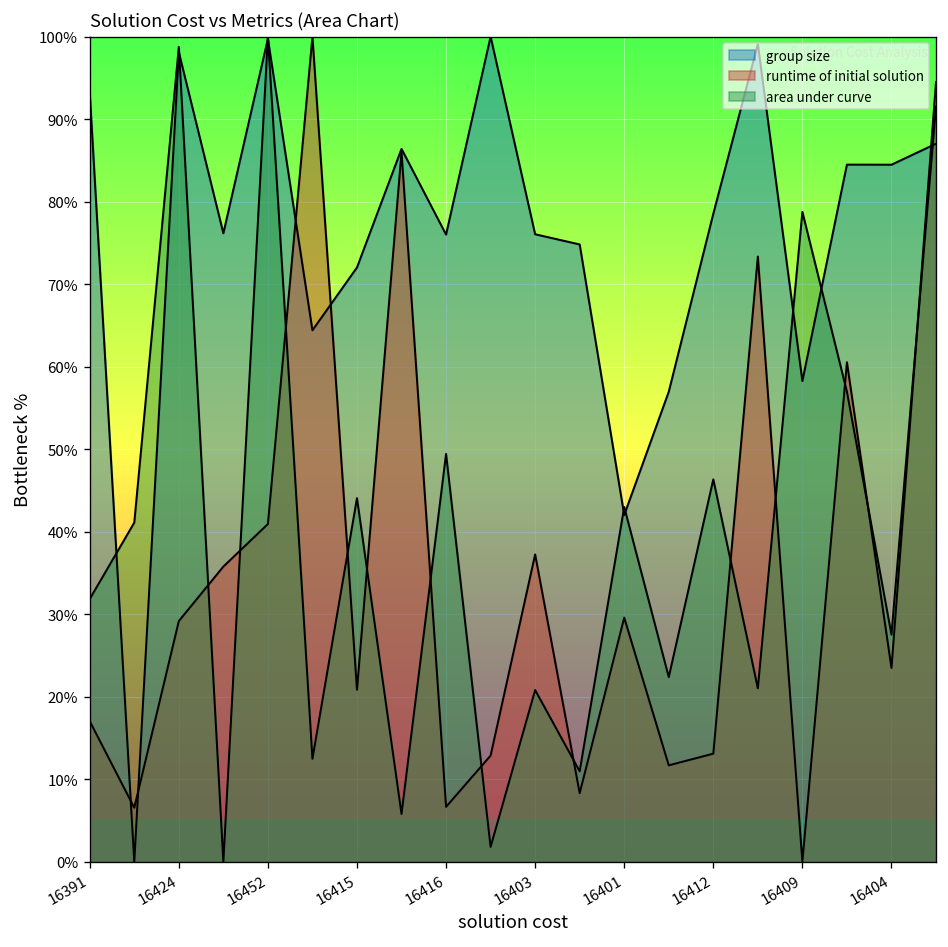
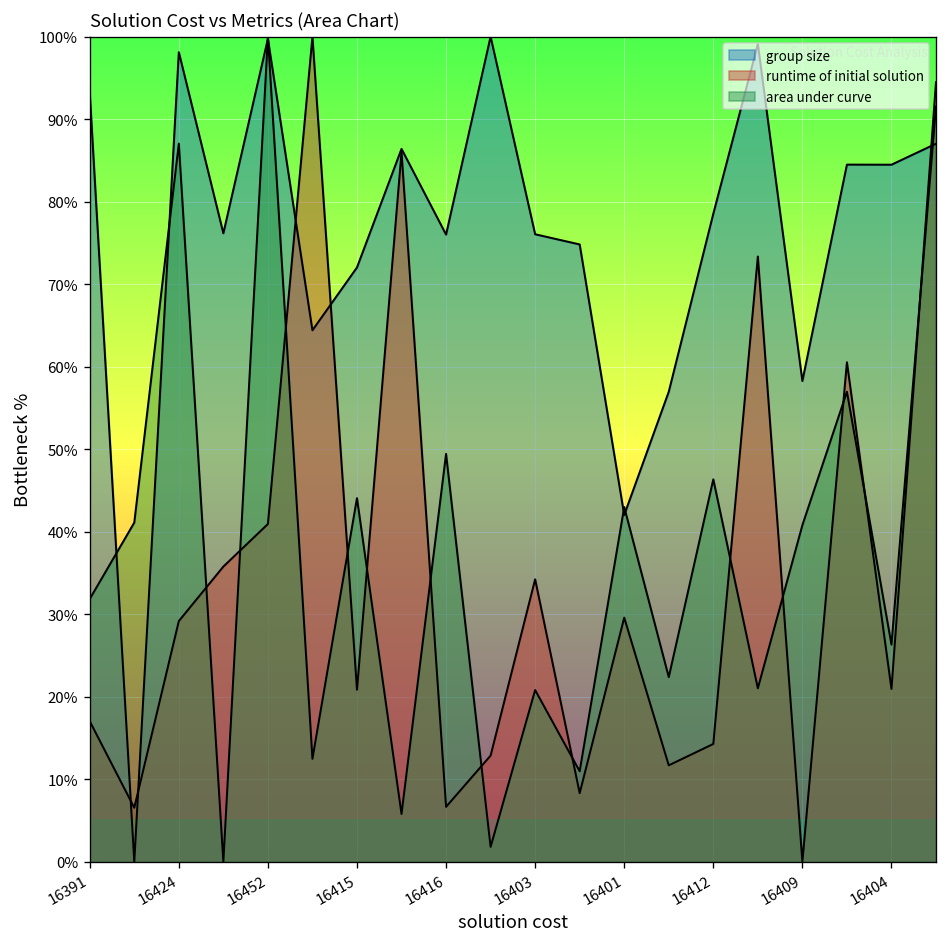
  {
    "group size": {
      "16391": "93%",
      "16424": "98%",
      "16415": "72%",
      "16416": "76%",
      "16403": "76%",
      "16401": "42%",
      "16412": "79%",
      "16409": "58%",
      "16404": "84%"
    },
    "runtime of initial solution": {
      "16391": "17%",
      "16424": "29%",
      "16452": "41%",
      "16415": "21%",
      "16416": "7%",
-     "16403": "37%",
+     "16403": "34%",
      "16401": "30%",
-     "16412": "13%",
-     "16404": "23%"
+     "16412": "14%",
+     "16404": "21%"
    },
    "area under curve": {
      "16391": "32%",
-     "16424": "99%",
+     "16424": "87%",
      "16415": "44%",
      "16416": "49%",
      "16403": "21%",
      "16401": "43%",
      "16412": "46%",
-     "16409": "79%",
-     "16404": "28%"
+     "16409": "41%",
+     "16404": "26%"
    }
  }
